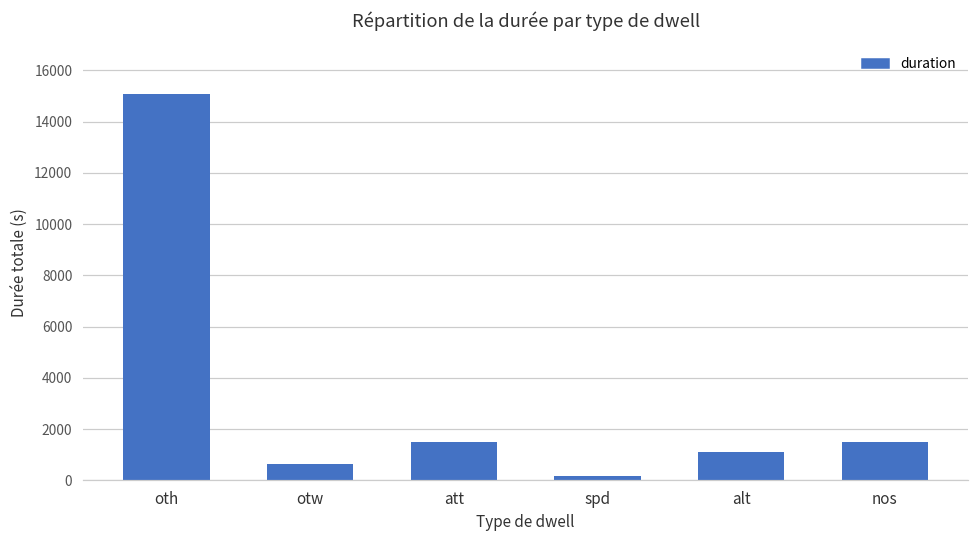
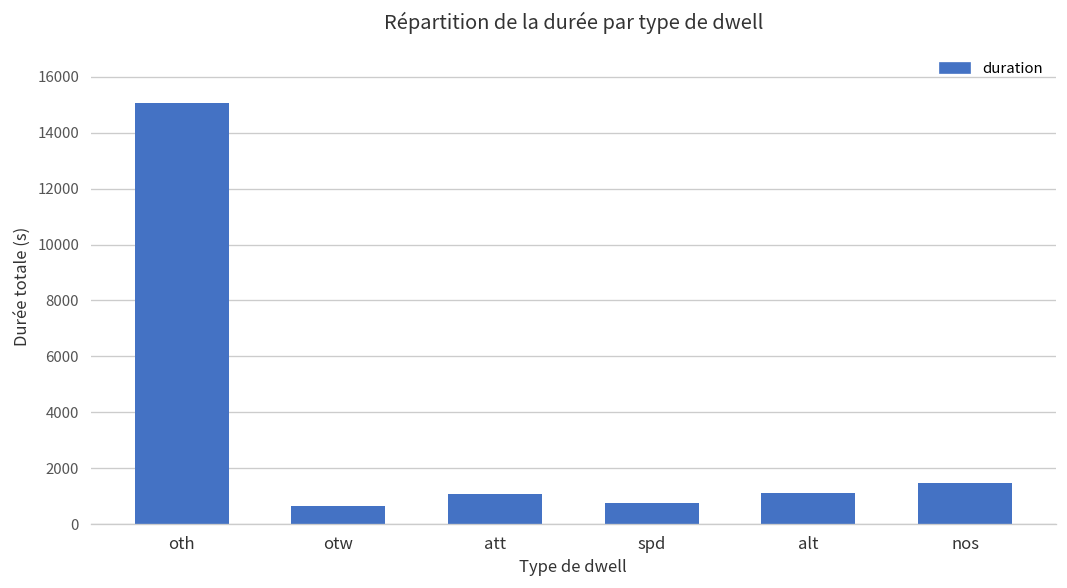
  {
    "oth": 15100,
    "otw": 600,
-   "att": 1500,
-   "spd": 200,
+   "att": 1100,
+   "spd": 700,
    "alt": 1100,
    "nos": 1500
  }
